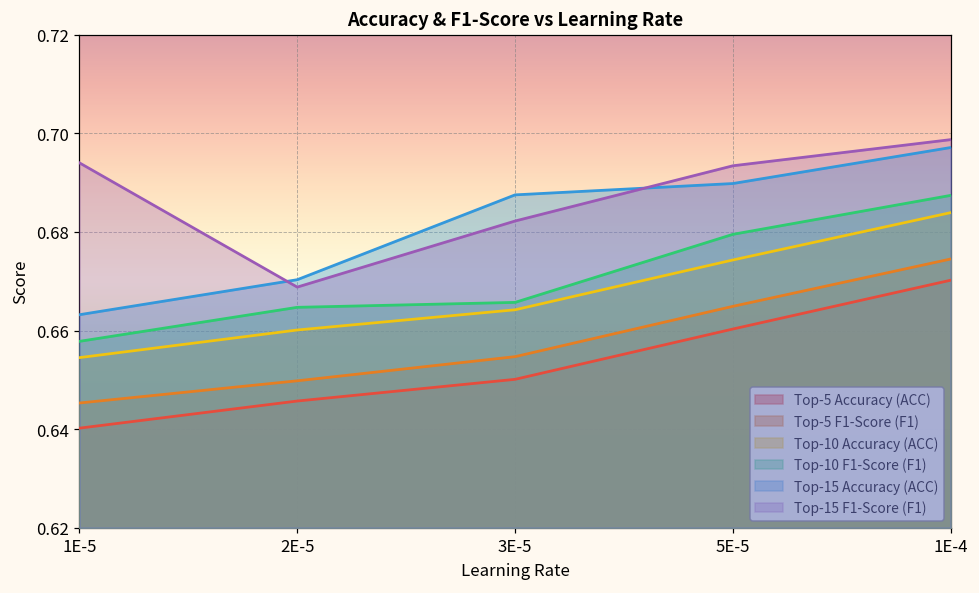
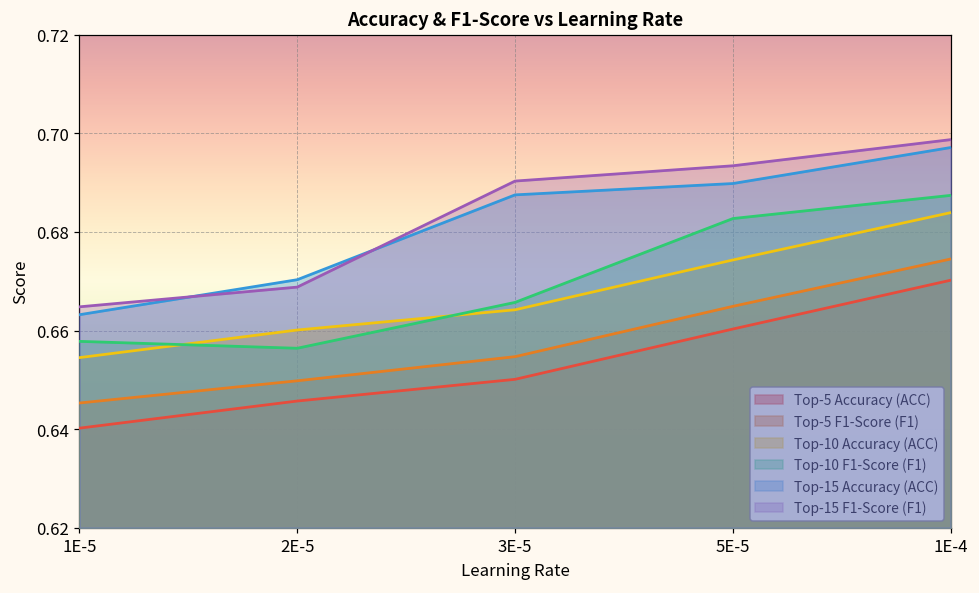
  {
    "Top-10 F1-Score (F1)": {
      "1E-5": 0.658,
-     "2E-5": 0.665,
+     "2E-5": 0.656,
      "3E-5": 0.666,
-     "5E-5": 0.680,
+     "5E-5": 0.683,
      "1E-4": 0.687
    },
    "Top-15 Accuracy (ACC)": {
      "1E-5": 0.663,
      "2E-5": 0.670,
      "3E-5": 0.688,
      "5E-5": 0.690,
      "1E-4": 0.697
    },
    "Top-15 F1-Score (F1)": {
-     "1E-5": 0.694,
+     "1E-5": 0.665,
      "2E-5": 0.669,
-     "3E-5": 0.682,
+     "3E-5": 0.690,
      "5E-5": 0.693,
      "1E-4": 0.699
    }
  }
